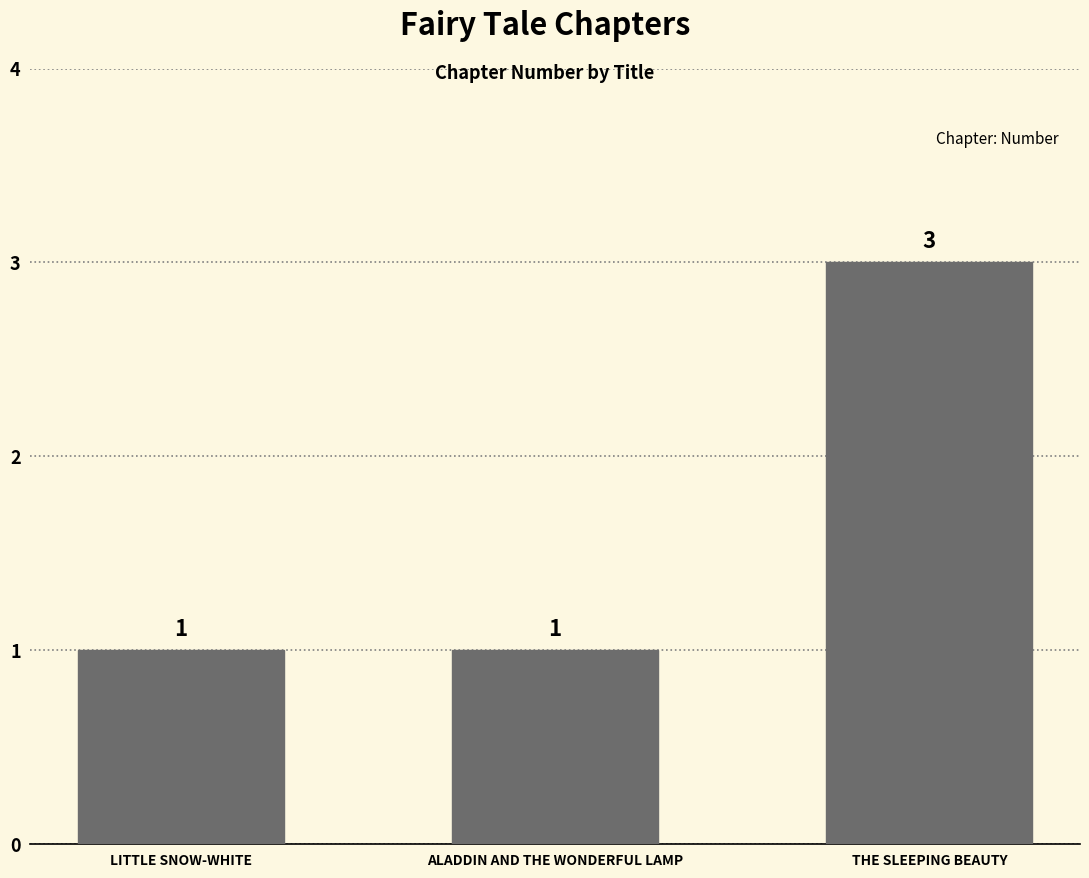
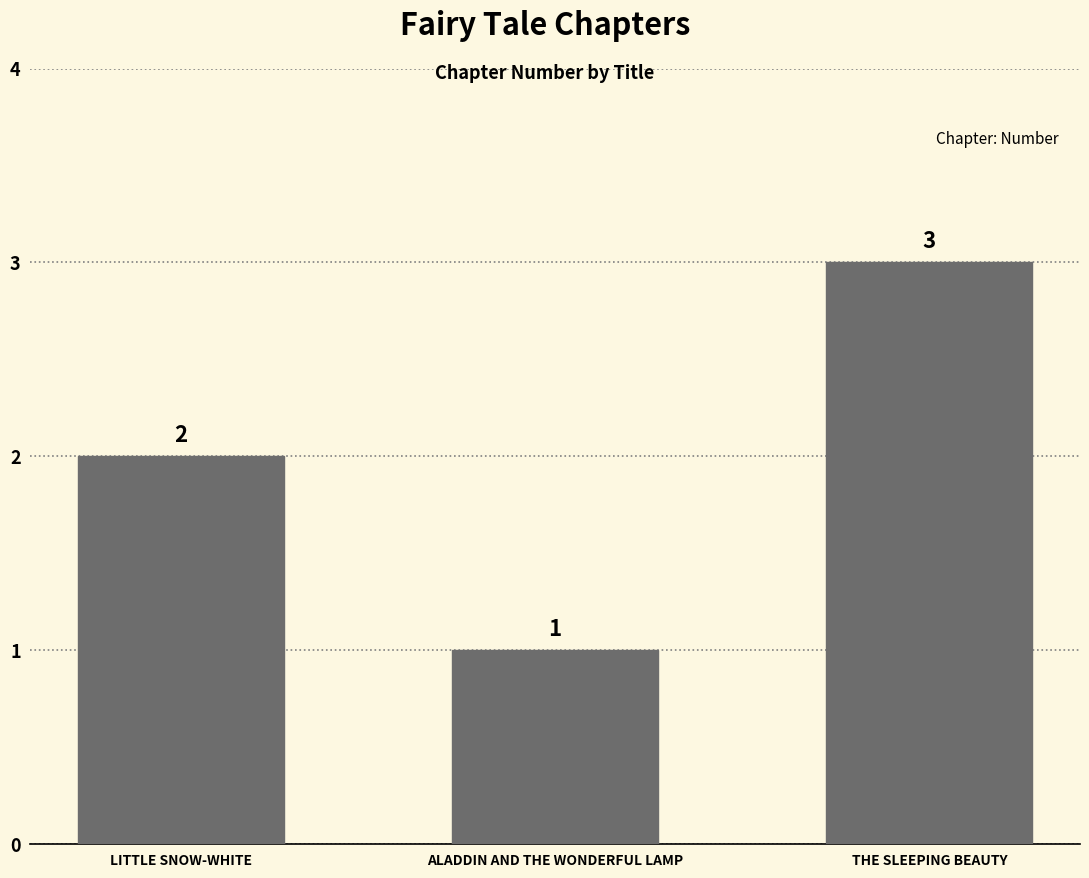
  {
-   "LITTLE SNOW-WHITE": 1,
+   "LITTLE SNOW-WHITE": 2,
    "ALADDIN AND THE WONDERFUL LAMP": 1,
    "THE SLEEPING BEAUTY": 3
  }
